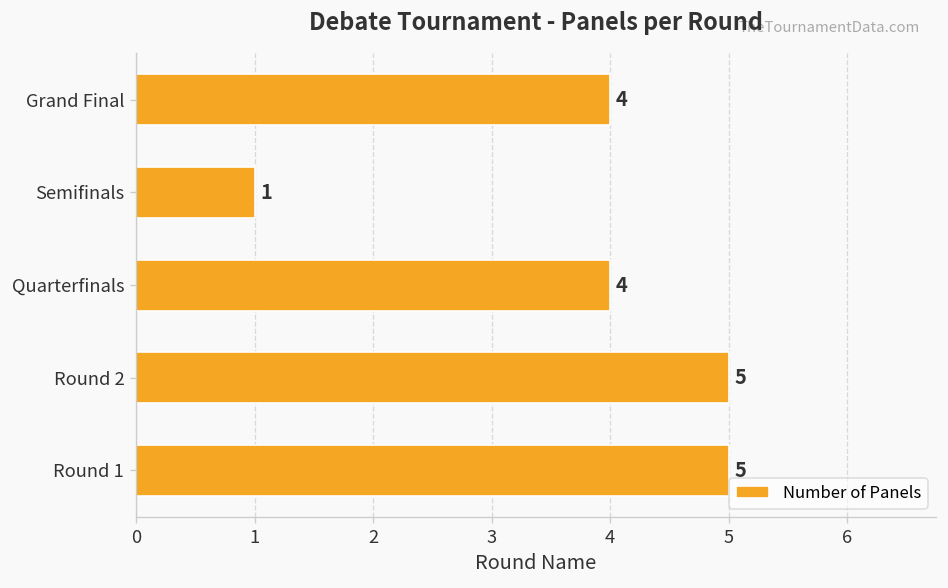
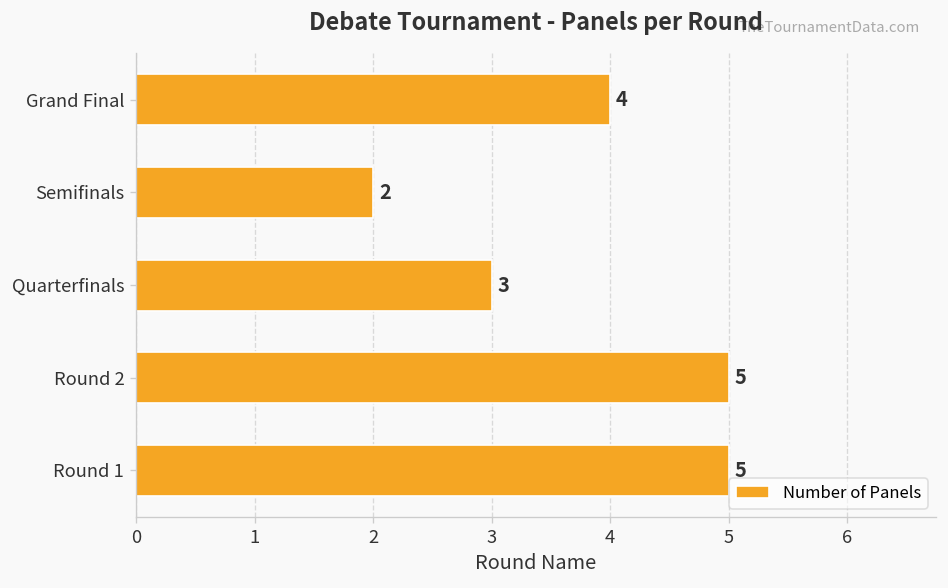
  {
    "Grand Final": 4,
-   "Semifinals": 1,
-   "Quarterfinals": 4,
+   "Semifinals": 2,
+   "Quarterfinals": 3,
    "Round 2": 5
  }
